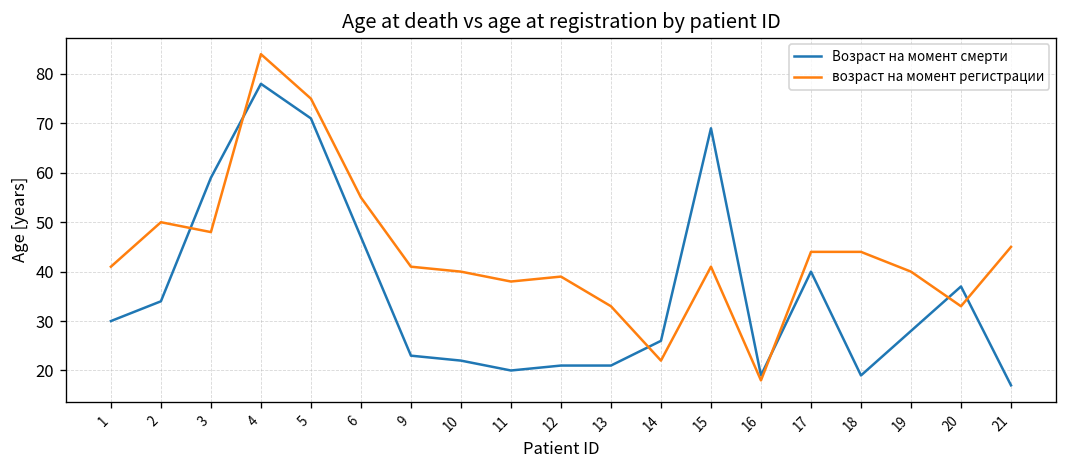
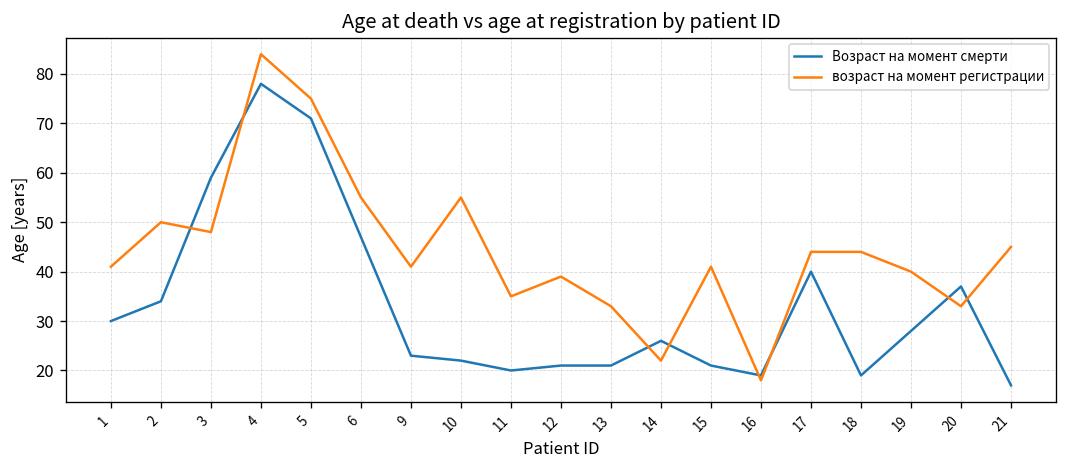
  {
    "Возраст на момент смерти": {
      "1": 30,
      "2": 34,
      "3": 59,
      "4": 78,
      "5": 71,
      "6": 47,
      "9": 23,
      "10": 22,
      "11": 20,
      "12": 21,
      "13": 21,
      "14": 26,
-     "15": 69,
+     "15": 21,
      "16": 19,
      "17": 40,
      "18": 19,
      "19": 28,
      "20": 37,
      "21": 17
    },
    "возраст на момент регистрации": {
      "1": 41,
      "2": 50,
      "3": 48,
      "4": 84,
      "5": 75,
      "6": 55,
      "9": 41,
-     "10": 40,
-     "11": 38,
+     "10": 55,
+     "11": 35,
      "12": 39,
      "13": 33,
      "14": 22,
      "15": 41,
      "16": 18,
      "17": 44,
      "18": 44,
      "19": 40,
      "20": 33,
      "21": 45
    }
  }
